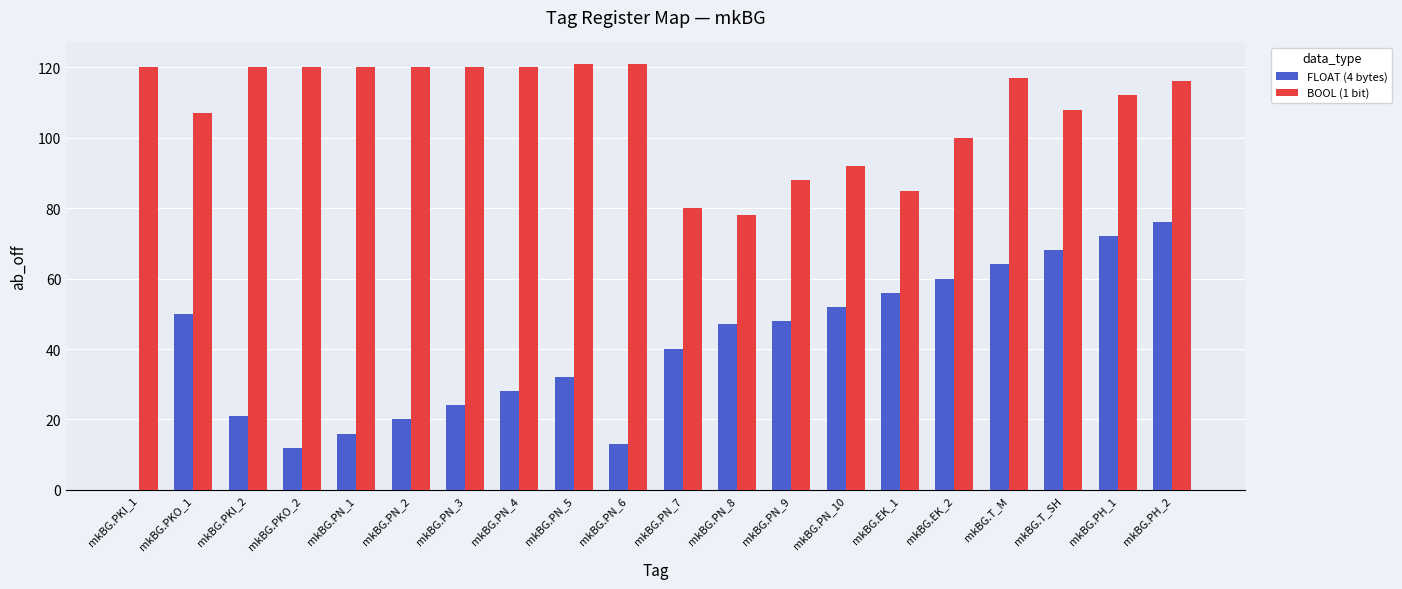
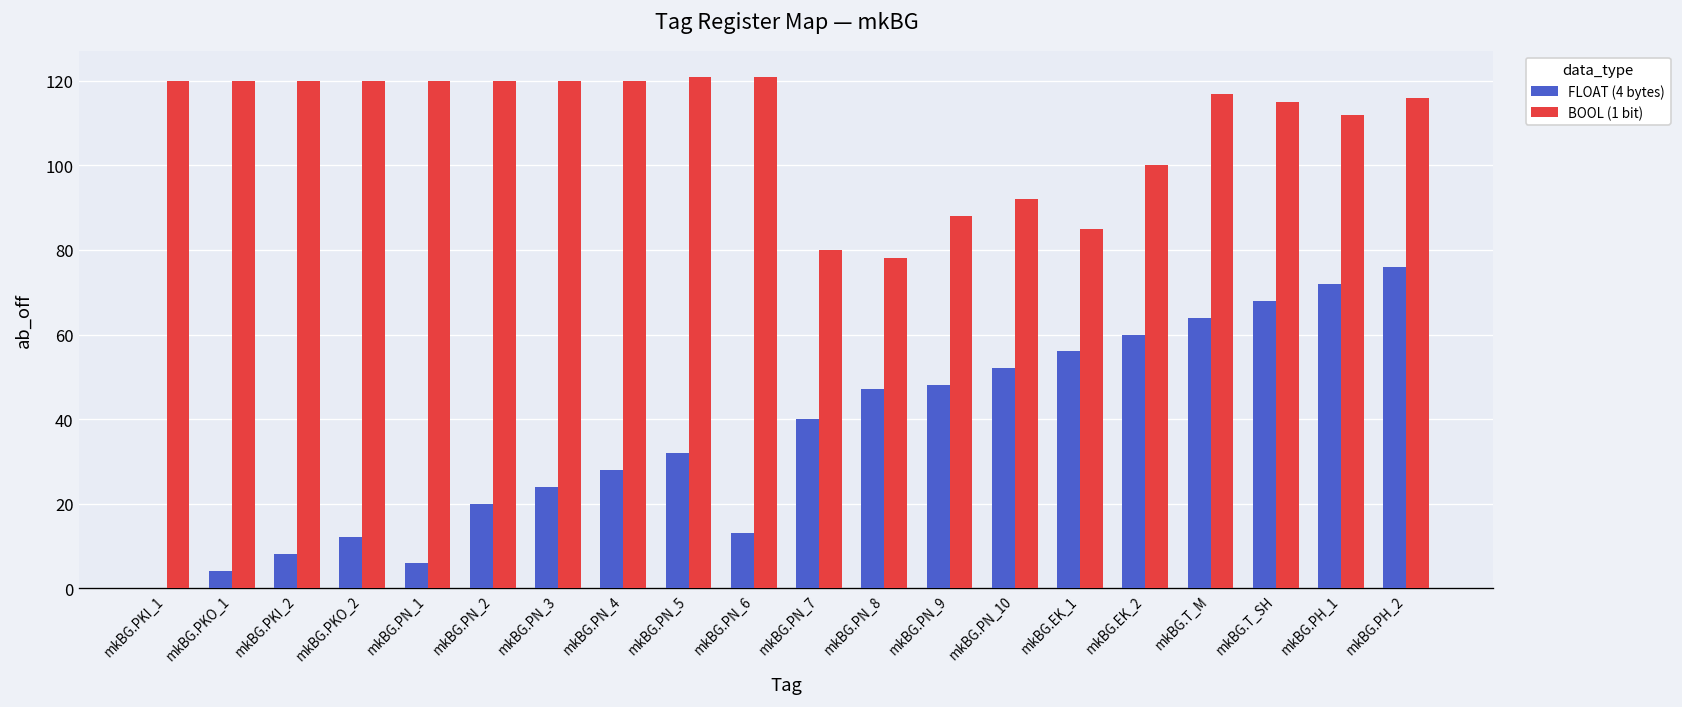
  {
    "FLOAT (4 bytes)": {
      "mkBG.PKI_1": 0,
-     "mkBG.PKO_1": 50,
-     "mkBG.PKI_2": 21,
+     "mkBG.PKO_1": 4,
+     "mkBG.PKI_2": 8,
      "mkBG.PKO_2": 12,
-     "mkBG.PN_1": 16,
+     "mkBG.PN_1": 6,
      "mkBG.PN_2": 20,
      "mkBG.PN_3": 24,
      "mkBG.PN_4": 28,
      "mkBG.PN_5": 32,
      "mkBG.PN_6": 13,
      "mkBG.PN_7": 40,
      "mkBG.PN_8": 47,
      "mkBG.PN_9": 48,
      "mkBG.PN_10": 52,
      "mkBG.EK_1": 56,
      "mkBG.EK_2": 60,
      "mkBG.T_M": 64,
      "mkBG.T_SH": 68,
      "mkBG.PH_1": 72,
      "mkBG.PH_2": 76
    },
    "BOOL (1 bit)": {
      "mkBG.PKI_1": 120,
-     "mkBG.PKO_1": 107,
+     "mkBG.PKO_1": 120,
      "mkBG.PKI_2": 120,
      "mkBG.PKO_2": 120,
      "mkBG.PN_1": 120,
      "mkBG.PN_2": 120,
      "mkBG.PN_3": 120,
      "mkBG.PN_4": 120,
      "mkBG.PN_5": 121,
      "mkBG.PN_6": 121,
      "mkBG.PN_7": 80,
      "mkBG.PN_8": 78,
      "mkBG.PN_9": 88,
      "mkBG.PN_10": 92,
      "mkBG.EK_1": 85,
      "mkBG.EK_2": 100,
      "mkBG.T_M": 117,
-     "mkBG.T_SH": 108,
+     "mkBG.T_SH": 115,
      "mkBG.PH_1": 112,
      "mkBG.PH_2": 116
    }
  }
